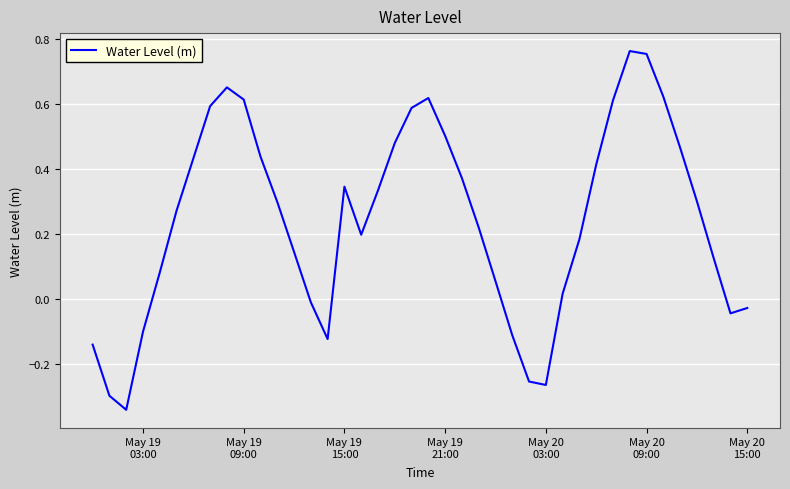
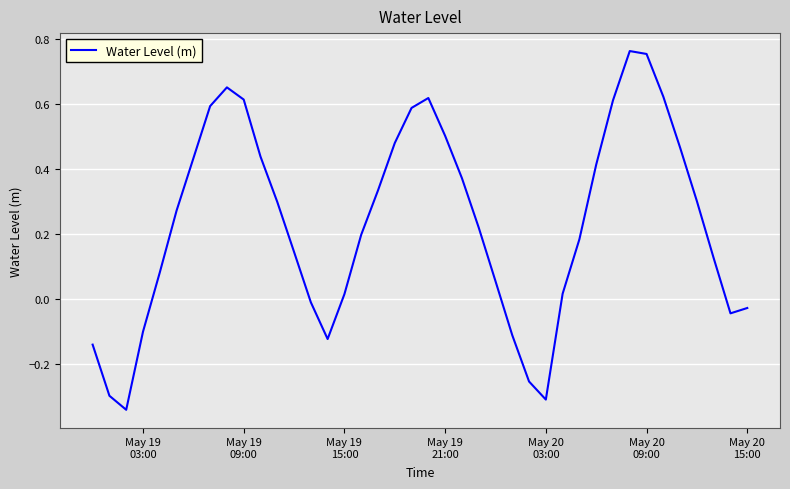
  {
    "May 19 03:00": -0.10,
    "May 19 09:00": 0.61,
-   "May 19 15:00": 0.34,
+   "May 19 15:00": 0.01,
    "May 19 21:00": 0.50,
-   "May 20 03:00": -0.27,
+   "May 20 03:00": -0.31,
    "May 20 09:00": 0.75,
    "May 20 15:00": -0.03
  }
